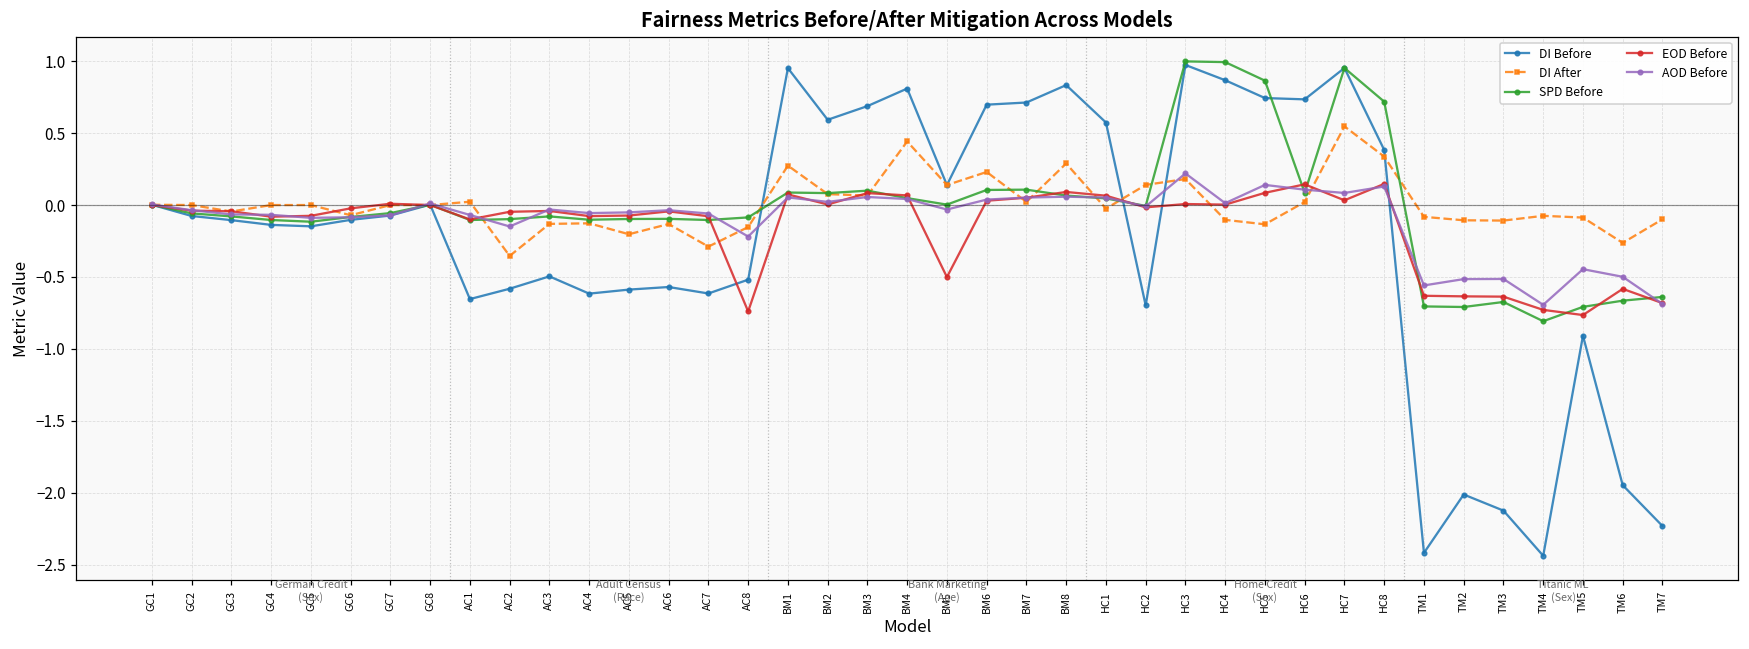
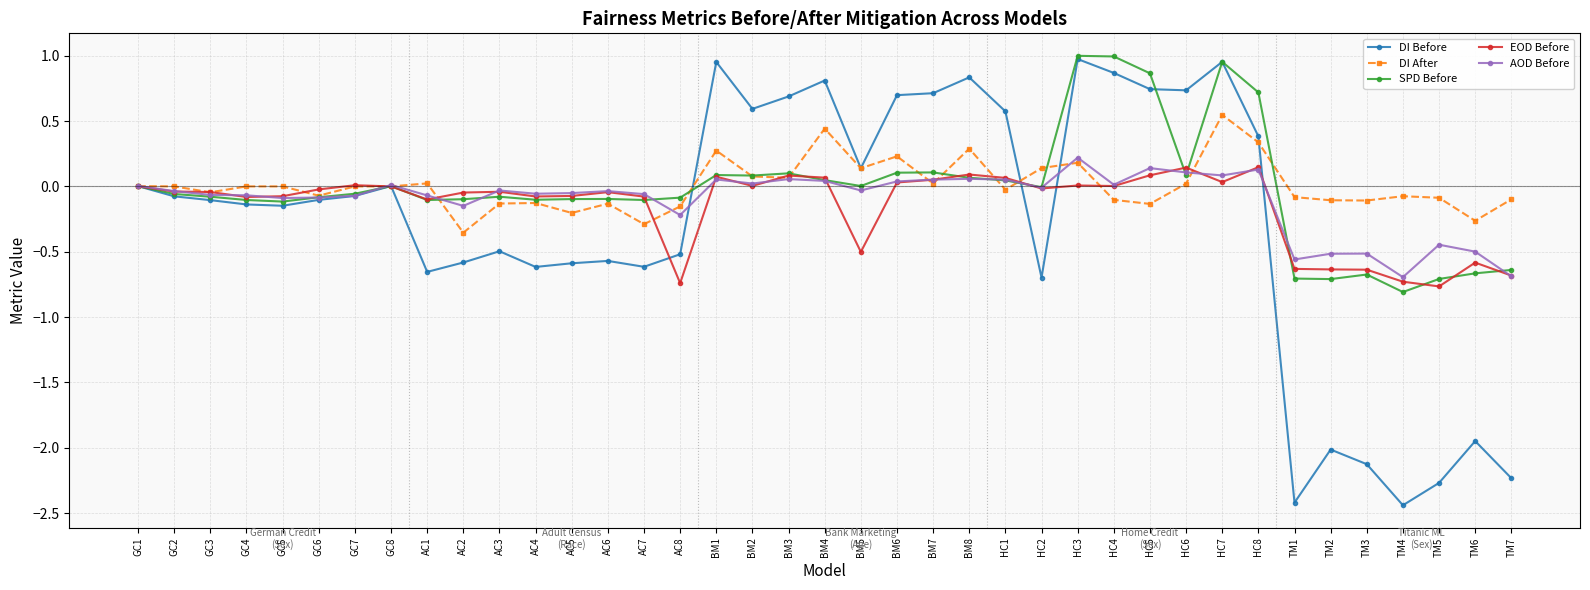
  {
    "DI Before": {
      "GC3": -0.11,
      "GC4": -0.14,
      "GC5": -0.15,
      "AC1": -0.65,
      "AC2": -0.58,
      "AC3": -0.50,
      "AC4": -0.62,
      "AC5": -0.59,
      "AC6": -0.57,
      "AC7": -0.62,
      "AC8": -0.52,
      "BM1": 0.95,
      "BM2": 0.59,
      "BM3": 0.69,
      "BM4": 0.81,
      "BM6": 0.70,
      "BM7": 0.71,
      "BM8": 0.83,
      "HC1": 0.57,
      "HC2": -0.70,
      "HC3": 0.97,
      "HC4": 0.87,
      "HC5": 0.74,
      "HC6": 0.74,
      "HC8": 0.38,
      "TM1": -2.42,
      "TM2": -2.01,
      "TM3": -2.13,
      "TM4": -2.44,
-     "TM5": -0.91,
+     "TM5": -2.27,
      "TM6": -1.95,
      "TM7": -2.23
    },
    "DI After": {
      "GC2": 0.00,
      "GC4": 0.00,
      "GC5": 0.00,
      "AC1": 0.02,
      "AC2": -0.35,
      "AC3": -0.13,
      "AC4": -0.13,
      "AC5": -0.20,
      "AC6": -0.13,
      "AC7": -0.29,
      "AC8": -0.15,
      "BM1": 0.27,
      "BM4": 0.44,
      "BM6": 0.23,
      "BM7": 0.02,
      "BM8": 0.29,
      "HC1": -0.03,
      "HC2": 0.14,
      "HC3": 0.18,
      "HC4": -0.10,
      "HC5": -0.13,
      "HC6": 0.02,
      "HC7": 0.55,
      "HC8": 0.34,
      "TM1": -0.08,
      "TM2": -0.11,
      "TM3": -0.11,
      "TM4": -0.08,
      "TM5": -0.09,
      "TM6": -0.26,
      "TM7": -0.10
    },
    "SPD Before": {
      "GC4": -0.10,
      "GC5": -0.12,
      "AC2": -0.10,
      "AC3": -0.08,
      "AC4": -0.10,
      "AC5": -0.10,
      "AC6": -0.10,
      "AC7": -0.10,
      "AC8": -0.09,
      "BM5": 0.00,
      "BM6": 0.11,
      "BM7": 0.11,
      "HC3": 1.00,
      "HC4": 0.99,
      "HC5": 0.87,
      "HC6": 0.09,
      "HC8": 0.72,
      "TM1": -0.71,
      "TM2": -0.71,
      "TM3": -0.67,
      "TM4": -0.81,
      "TM5": -0.71,
      "TM6": -0.67,
      "TM7": -0.64
    },
    "EOD Before": {
      "GC6": -0.02,
      "AC2": -0.05,
      "AC4": -0.08,
      "AC5": -0.07,
      "AC8": -0.74,
      "BM5": -0.50,
      "BM8": 0.09,
      "HC3": 0.01,
      "HC5": 0.09,
      "HC6": 0.14,
      "HC7": 0.03,
      "TM1": -0.63,
      "TM2": -0.64,
      "TM3": -0.64,
      "TM4": -0.73,
      "TM5": -0.77,
      "TM6": -0.58
    },
    "AOD Before": {
      "AC1": -0.07,
      "AC2": -0.15,
      "AC4": -0.06,
      "AC5": -0.05,
      "AC8": -0.22,
      "BM1": 0.05,
      "BM5": -0.03,
      "HC3": 0.22,
      "HC5": 0.14,
      "HC6": 0.11,
      "HC7": 0.08,
      "TM1": -0.56,
      "TM2": -0.52,
      "TM3": -0.51,
      "TM4": -0.69,
      "TM5": -0.45,
      "TM6": -0.50
    }
  }
